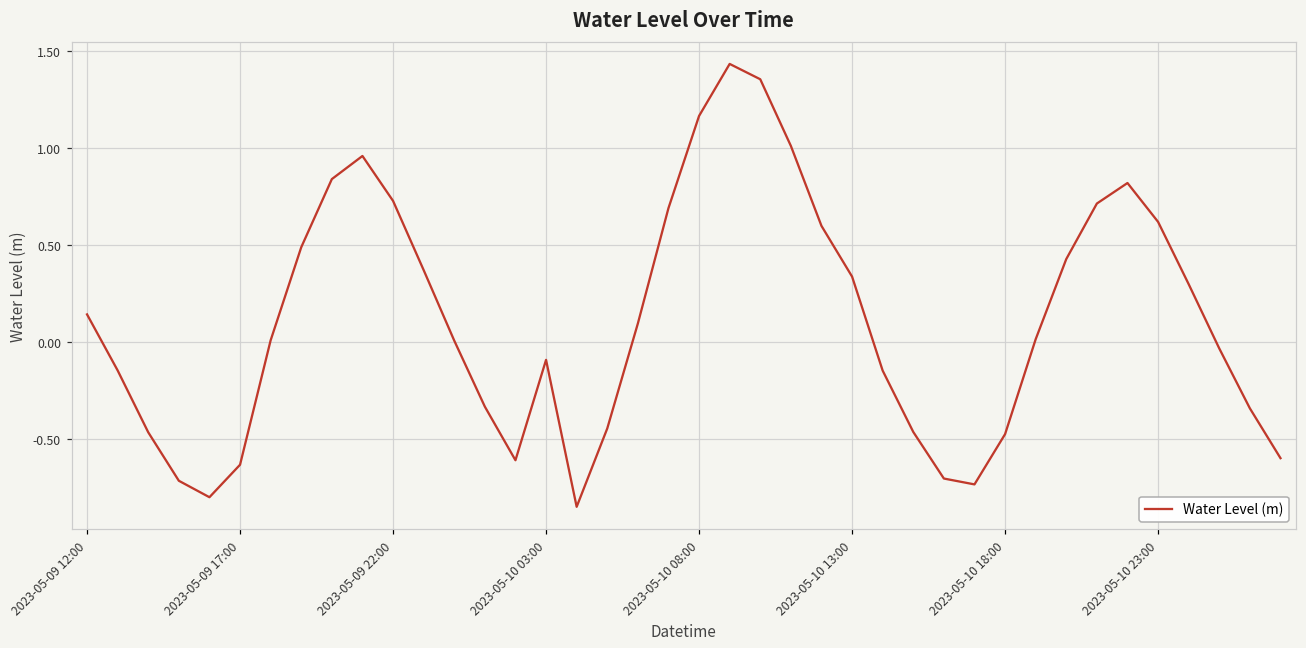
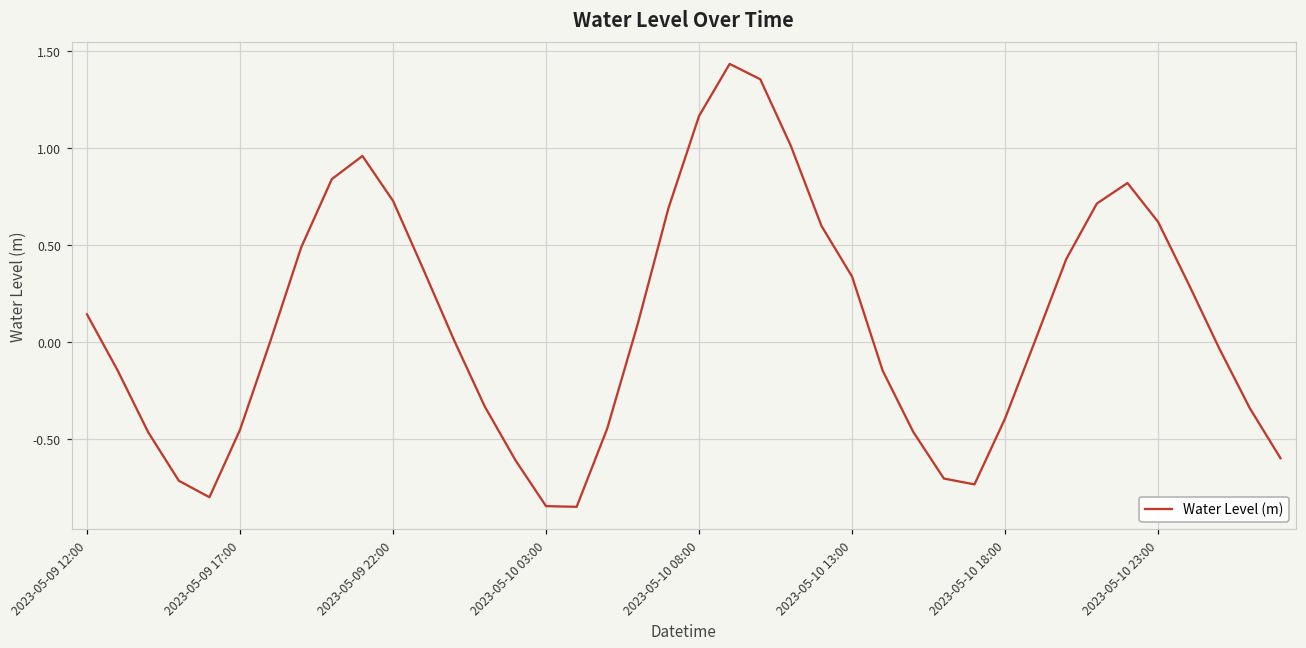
  {
    "2023-05-09 12:00": 0.14,
-   "2023-05-09 17:00": -0.63,
+   "2023-05-09 17:00": -0.45,
    "2023-05-09 22:00": 0.73,
-   "2023-05-10 03:00": -0.09,
+   "2023-05-10 03:00": -0.85,
    "2023-05-10 08:00": 1.16,
    "2023-05-10 13:00": 0.34,
-   "2023-05-10 18:00": -0.48,
+   "2023-05-10 18:00": -0.40,
    "2023-05-10 23:00": 0.62
  }
